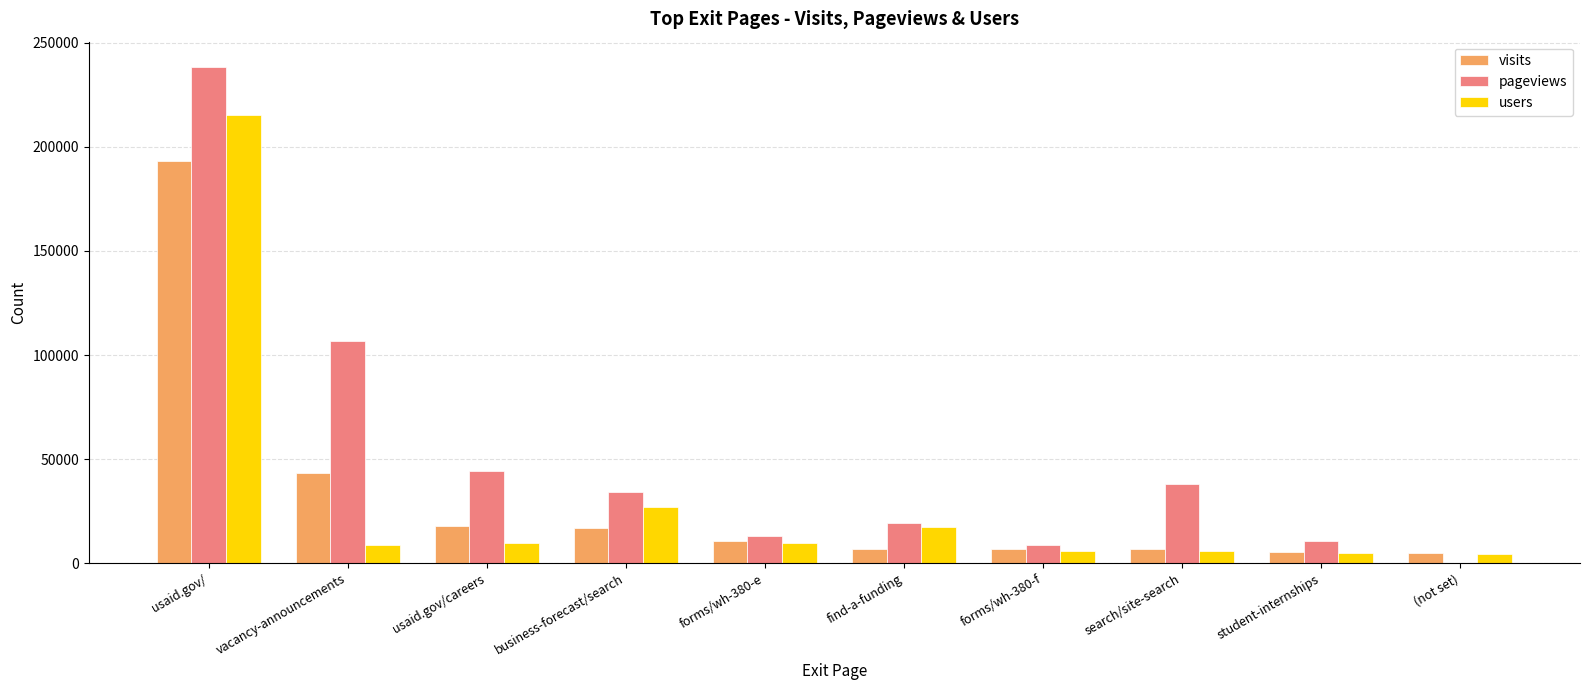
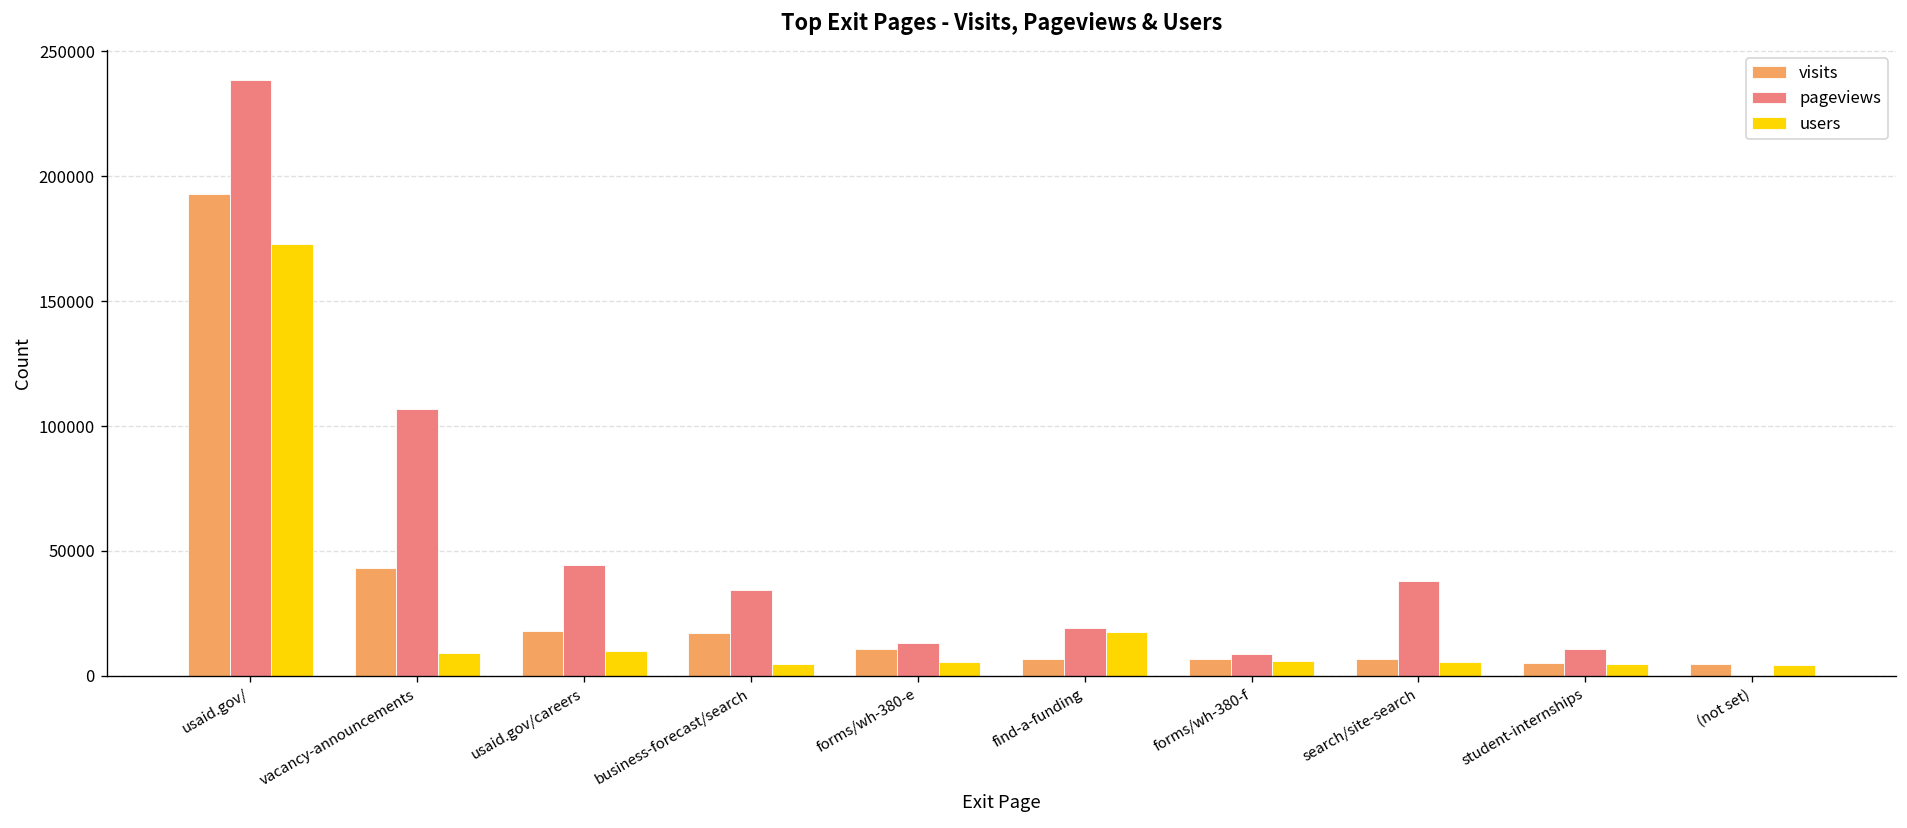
  {
    "users": {
-     "usaid.gov/": 215000,
+     "usaid.gov/": 173000,
      "vacancy-announcements": 9000,
      "usaid.gov/careers": 10000,
-     "business-forecast/search": 27000,
-     "forms/wh-380-e": 10000,
+     "business-forecast/search": 5000,
+     "forms/wh-380-e": 6000,
      "find-a-funding": 17000,
      "forms/wh-380-f": 6000,
      "search/site-search": 6000,
      "student-internships": 5000,
      "(not set)": 5000
    }
  }
